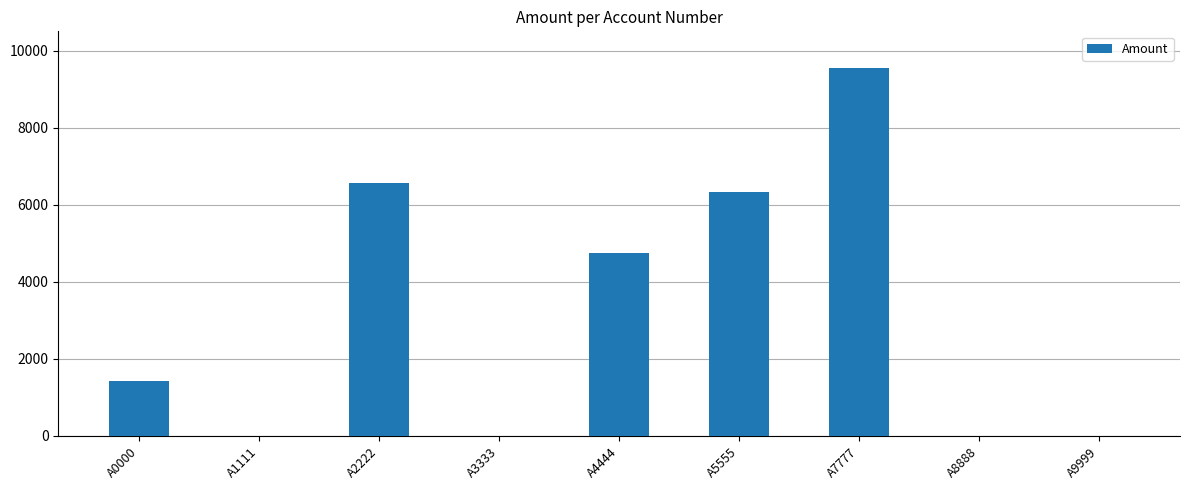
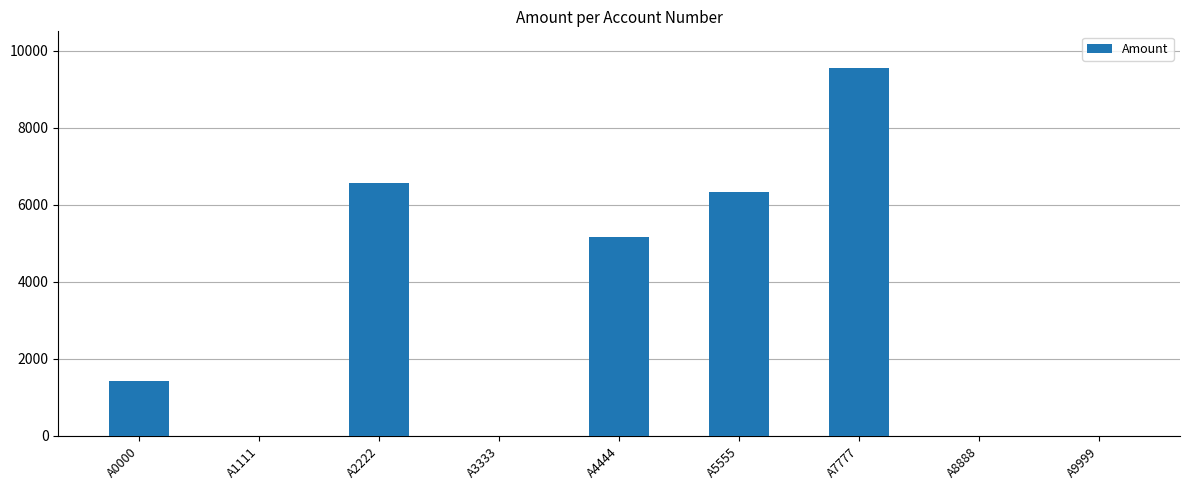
  {
    "A0000": 1400,
    "A1111": 0,
    "A2222": 6600,
    "A3333": 0,
-   "A4444": 4700,
+   "A4444": 5200,
    "A5555": 6300,
    "A7777": 9600,
    "A8888": 0,
    "A9999": 0
  }
